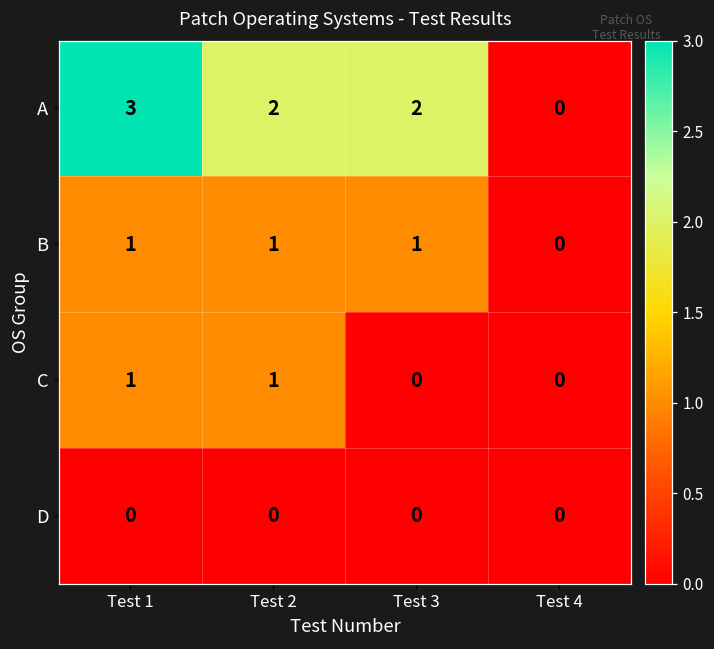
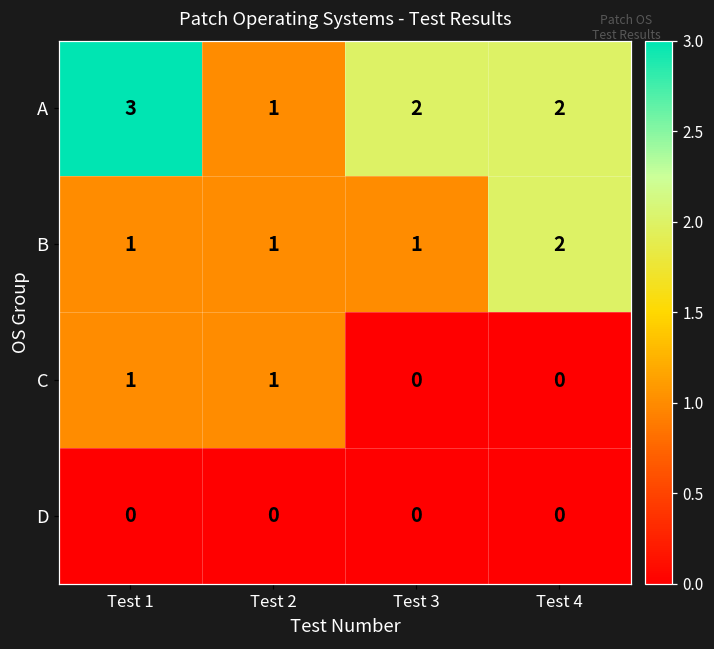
  {
    "A": {
      "Test 1": 3,
-     "Test 2": 2,
+     "Test 2": 1,
      "Test 3": 2,
-     "Test 4": 0
+     "Test 4": 2
    },
    "B": {
      "Test 1": 1,
      "Test 2": 1,
      "Test 3": 1,
-     "Test 4": 0
+     "Test 4": 2
    },
    "C": {
      "Test 1": 1,
      "Test 2": 1,
      "Test 3": 0,
      "Test 4": 0
    },
    "D": {
      "Test 1": 0,
      "Test 2": 0,
      "Test 3": 0,
      "Test 4": 0
    }
  }
